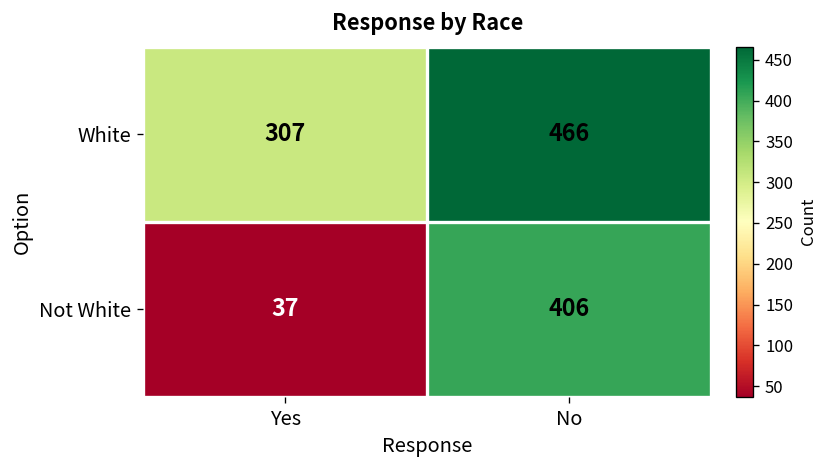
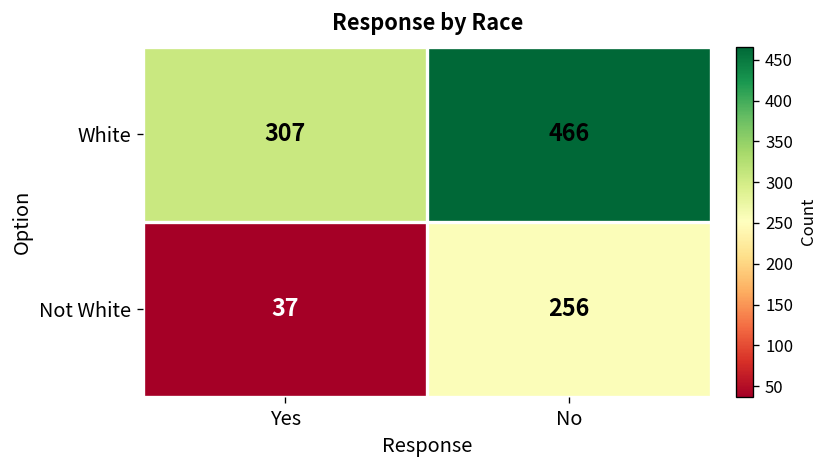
  {
    "White": {
      "Yes": 307,
      "No": 466
    },
    "Not White": {
      "Yes": 37,
-     "No": 406
+     "No": 256
    }
  }
